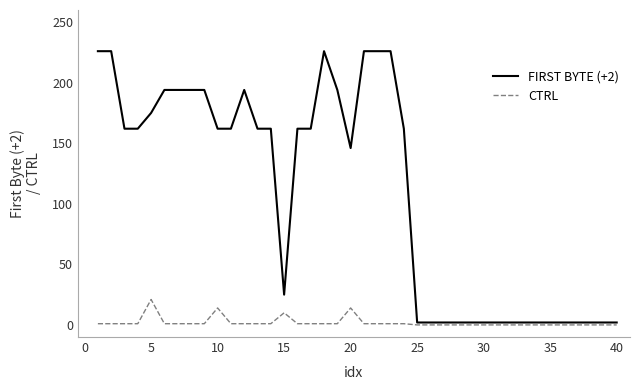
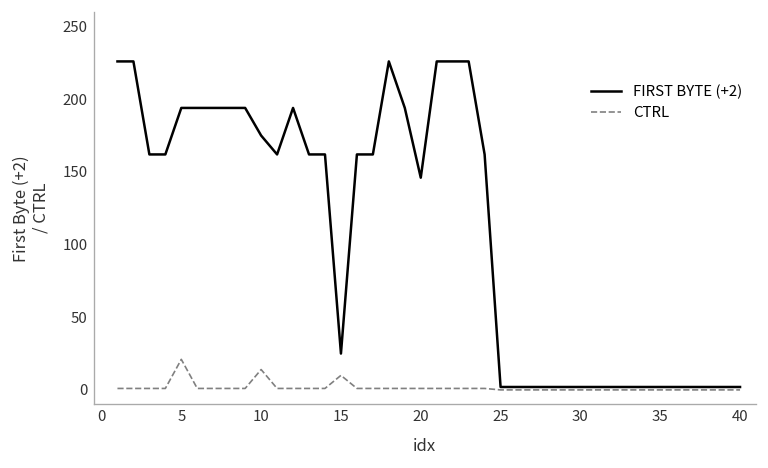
  {
    "FIRST BYTE (+2)": {
-     "5": 175,
-     "10": 162,
+     "5": 194,
+     "10": 175,
      "15": 25,
      "20": 146
    },
    "CTRL": {
      "5": 21,
      "10": 14,
      "15": 10,
-     "20": 14
+     "20": 1
    }
  }
